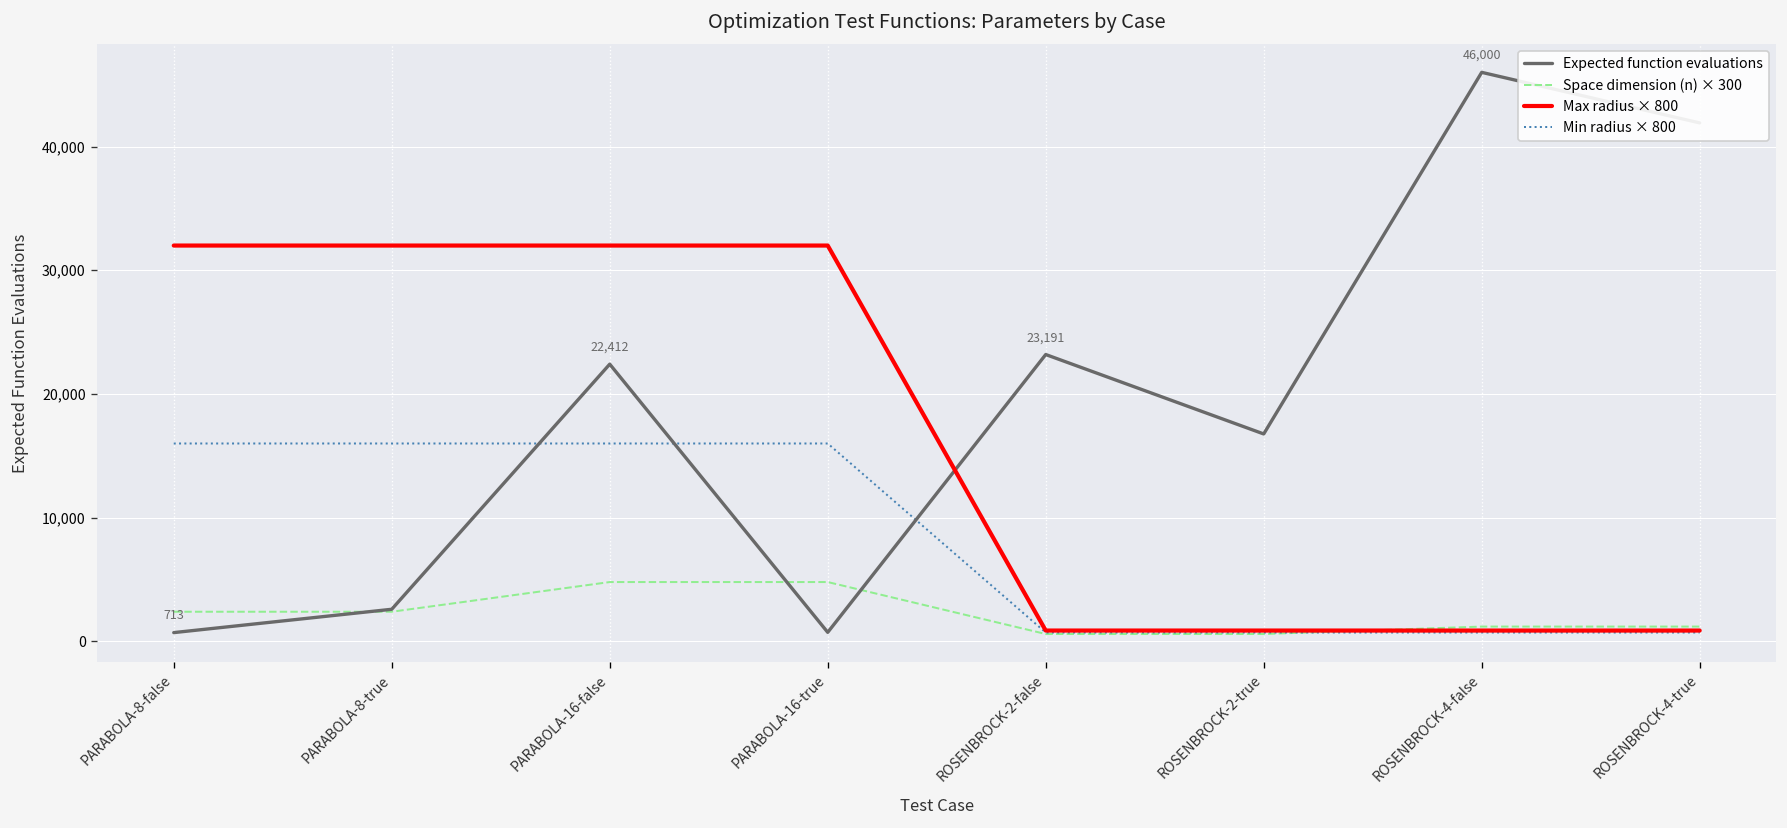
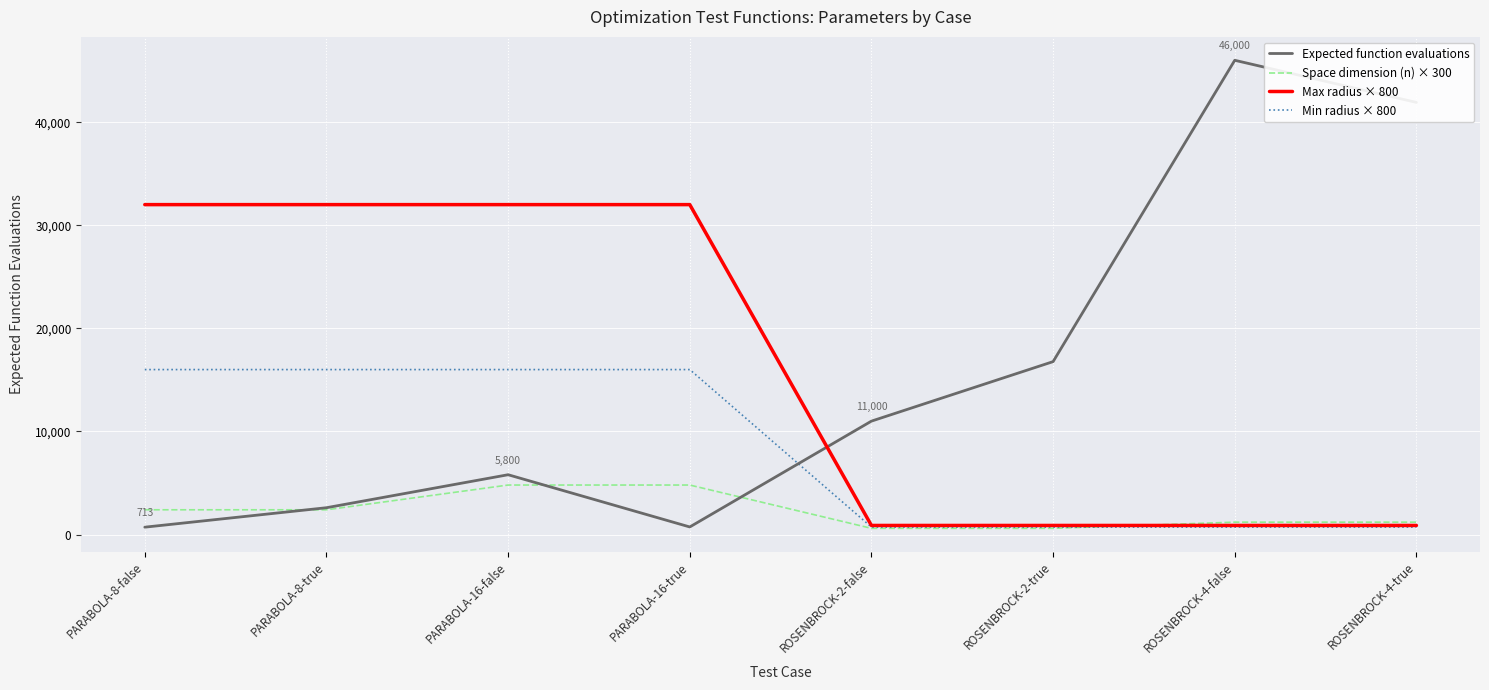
  {
    "Expected function evaluations": {
-     "PARABOLA-16-false": "22,412",
-     "ROSENBROCK-2-false": "23,191",
+     "PARABOLA-16-false": "5,800",
+     "ROSENBROCK-2-false": "11,000",
      "ROSENBROCK-4-false": "46,000"
    },
    "Space dimension (n) × 300": {
      "PARABOLA-16-false": "4,800",
      "PARABOLA-16-true": "4,800",
      "ROSENBROCK-4-false": "1,200",
      "ROSENBROCK-4-true": "1,200"
    },
    "Max radius × 800": {
      "PARABOLA-8-false": "32,000",
      "PARABOLA-8-true": "32,000",
      "PARABOLA-16-false": "32,000",
      "PARABOLA-16-true": "32,000"
    },
    "Min radius × 800": {
      "PARABOLA-8-false": "16,000",
      "PARABOLA-8-true": "16,000",
      "PARABOLA-16-false": "16,000",
      "PARABOLA-16-true": "16,000"
    }
  }
